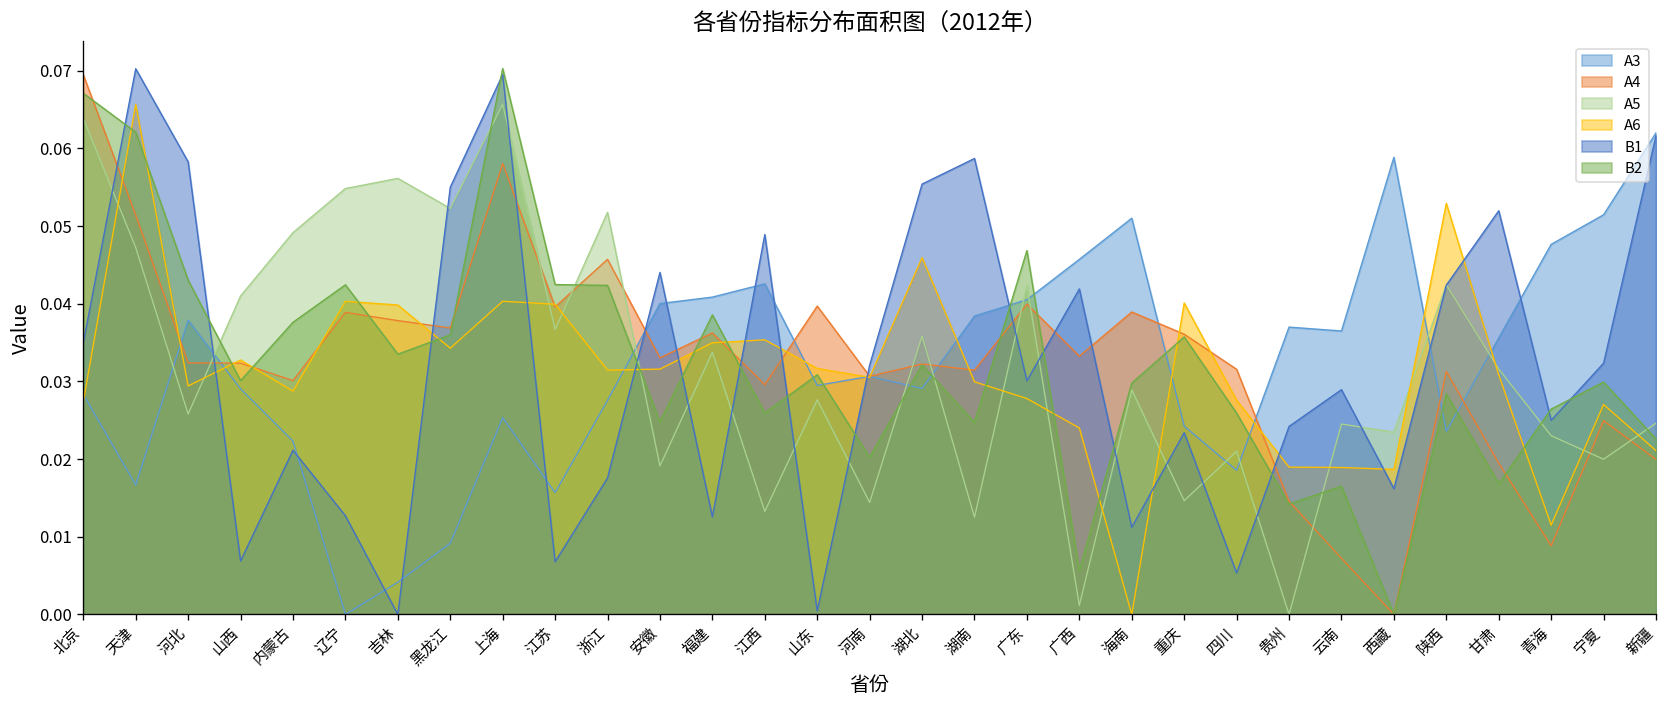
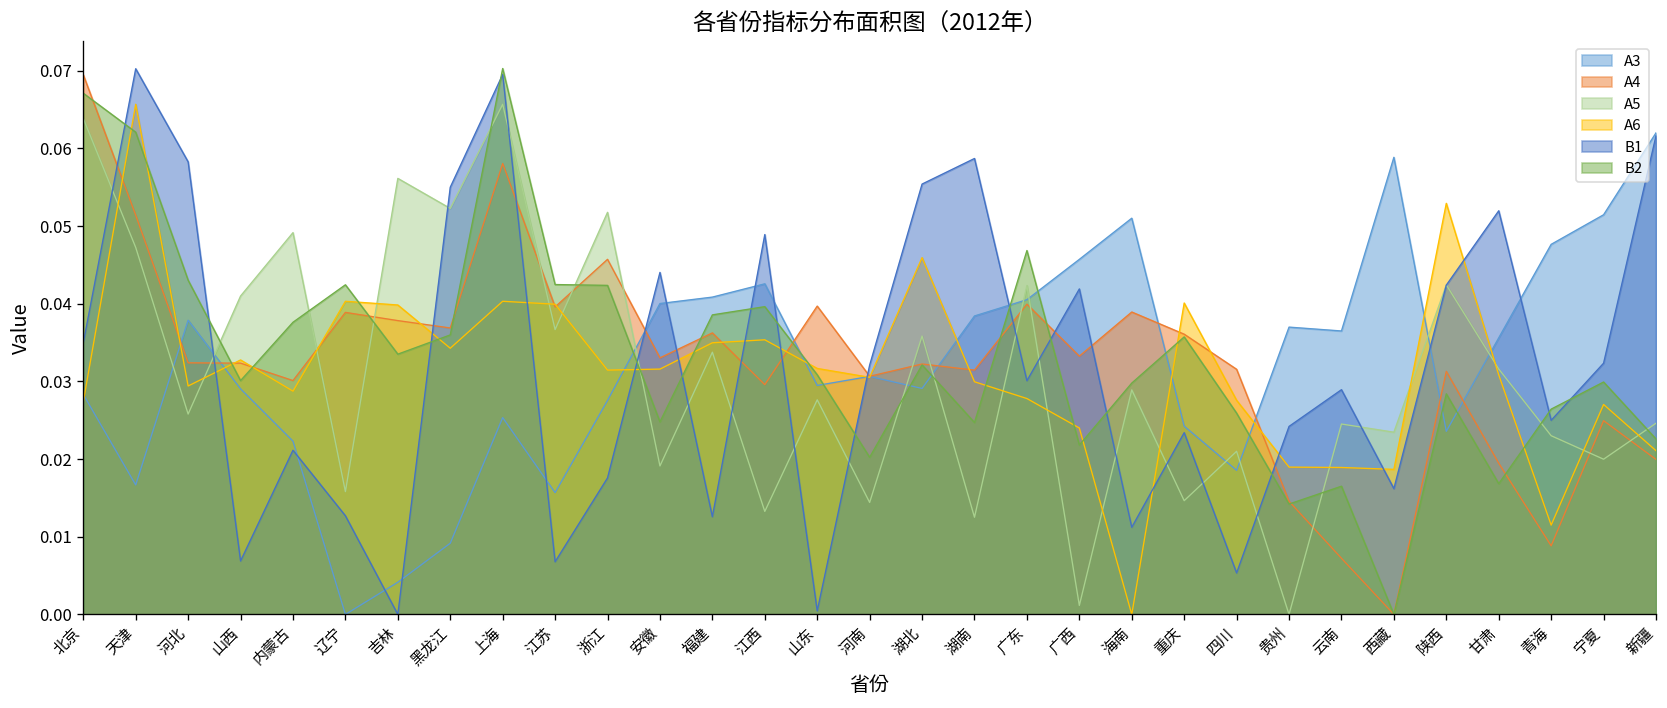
  {
    "A4": {
      "北京": 0.069,
      "天津": 0.051,
      "河北": 0.032,
      "山西": 0.032,
      "内蒙古": 0.030,
      "辽宁": 0.039,
      "吉林": 0.038,
      "黑龙江": 0.037,
      "上海": 0.058,
      "浙江": 0.046,
      "安徽": 0.033,
      "福建": 0.036,
      "江西": 0.030,
      "山东": 0.040,
      "湖南": 0.031,
      "广东": 0.040,
      "广西": 0.033,
      "海南": 0.039,
      "四川": 0.032,
      "云南": 0.007,
      "陕西": 0.031,
      "甘肃": 0.019,
      "青海": 0.009,
      "宁夏": 0.025,
      "新疆": 0.020
    },
    "A5": {
      "北京": 0.064,
      "天津": 0.047,
      "河北": 0.026,
      "山西": 0.041,
      "内蒙古": 0.049,
-     "辽宁": 0.055,
+     "辽宁": 0.016,
      "吉林": 0.056,
      "黑龙江": 0.052,
      "上海": 0.066,
      "江苏": 0.037,
      "浙江": 0.052,
      "安徽": 0.019,
      "福建": 0.034,
      "江西": 0.013,
      "山东": 0.028,
      "河南": 0.014,
      "湖北": 0.036,
      "湖南": 0.013,
      "广东": 0.042,
      "广西": 0.001,
      "海南": 0.029,
      "重庆": 0.015,
      "四川": 0.021,
      "贵州": 0.000,
      "云南": 0.025,
      "西藏": 0.023,
      "甘肃": 0.032,
      "青海": 0.023,
      "宁夏": 0.020,
      "新疆": 0.025
    },
    "A6": {
      "北京": 0.027,
      "天津": 0.066,
      "河北": 0.029,
      "山西": 0.033,
      "内蒙古": 0.029,
      "辽宁": 0.040,
      "吉林": 0.040,
      "黑龙江": 0.034,
      "上海": 0.040,
      "浙江": 0.031,
      "安徽": 0.032,
      "福建": 0.035,
      "江西": 0.035,
      "山东": 0.032,
      "湖北": 0.046,
      "湖南": 0.030,
      "广东": 0.028,
      "广西": 0.024,
      "海南": 0.000,
      "重庆": 0.040,
      "四川": 0.028,
      "贵州": 0.019,
      "云南": 0.019,
      "西藏": 0.019,
      "陕西": 0.053,
      "甘肃": 0.031,
      "青海": 0.012,
      "宁夏": 0.027,
      "新疆": 0.021
    },
    "B2": {
      "北京": 0.067,
      "天津": 0.062,
      "河北": 0.043,
      "山西": 0.030,
      "内蒙古": 0.038,
      "辽宁": 0.042,
      "吉林": 0.034,
      "黑龙江": 0.036,
      "上海": 0.070,
      "江苏": 0.042,
      "浙江": 0.042,
      "安徽": 0.025,
      "福建": 0.039,
-     "江西": 0.026,
+     "江西": 0.040,
      "山东": 0.031,
      "河南": 0.020,
      "湖南": 0.025,
      "广东": 0.047,
-     "广西": 0.006,
+     "广西": 0.022,
      "海南": 0.030,
      "四川": 0.026,
      "云南": 0.017,
      "陕西": 0.028,
      "甘肃": 0.017,
      "青海": 0.026,
      "宁夏": 0.030,
      "新疆": 0.023
    }
  }
